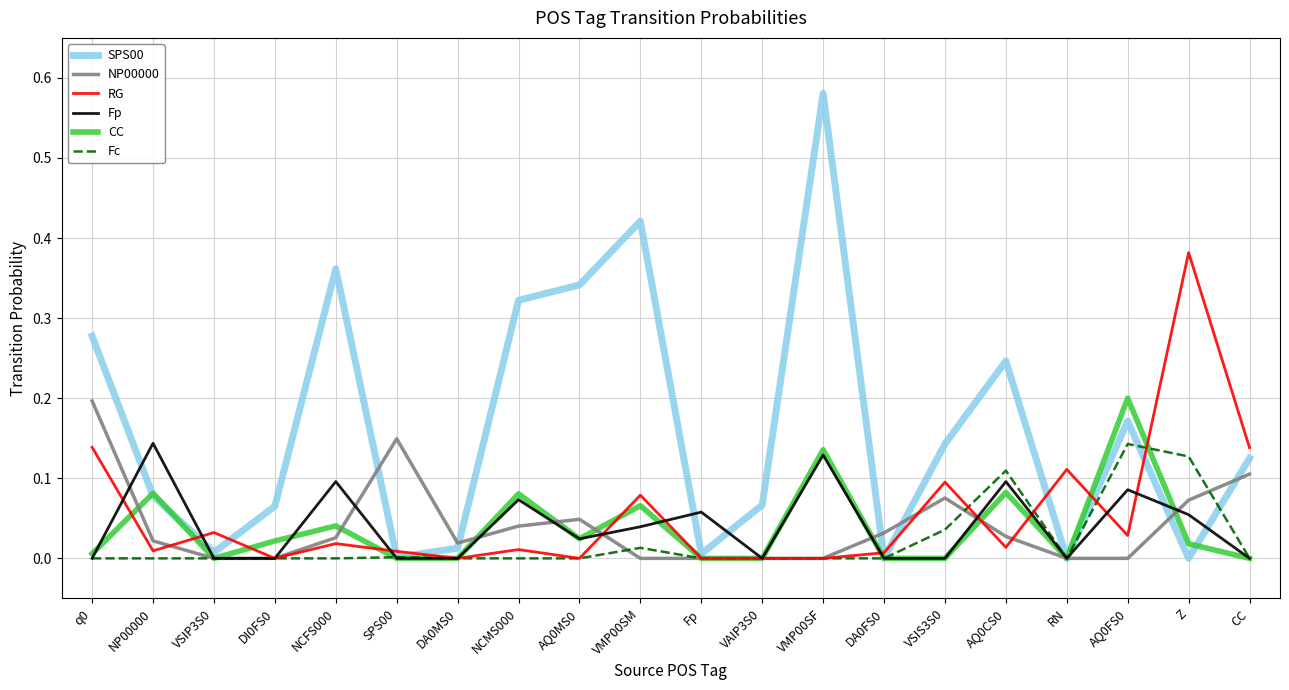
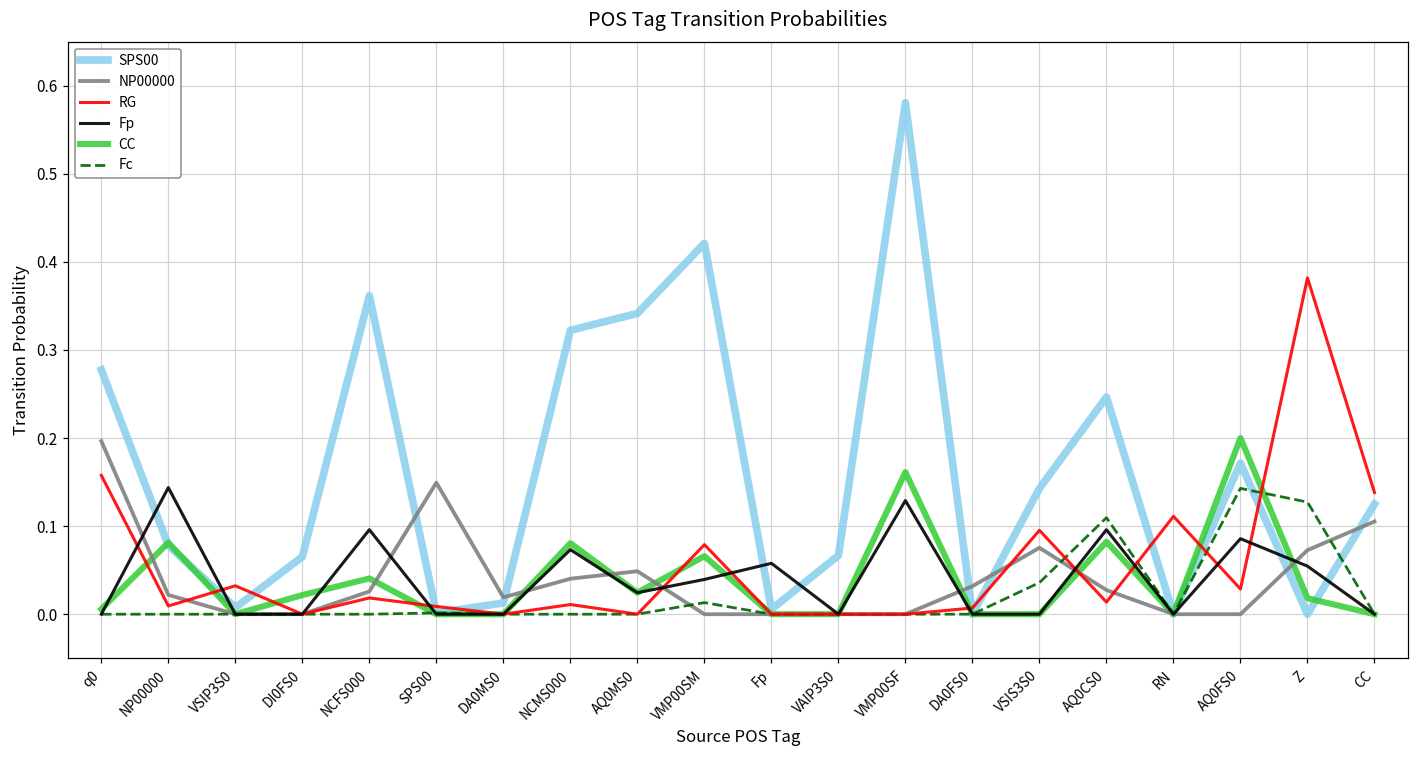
  {
    "SPS00": {
      "q0": 0.28,
      "VSIP3S0": 0.01,
      "DI0FS0": 0.07,
      "NCFS000": 0.36,
      "DA0MS0": 0.01,
      "NCMS000": 0.32,
      "AQ0MS0": 0.34,
      "VMP00SM": 0.42,
      "Fp": 0.01,
      "VAIP3S0": 0.07,
      "VMP00SF": 0.58,
      "VSIS3S0": 0.14,
      "AQ0CS0": 0.25,
      "AQ0FS0": 0.17,
      "Z": 0.00,
      "CC": 0.13
    },
    "NP00000": {
      "q0": 0.20,
      "NP00000": 0.02,
      "NCFS000": 0.03,
      "SPS00": 0.15,
      "DA0MS0": 0.02,
      "NCMS000": 0.04,
      "AQ0MS0": 0.05,
      "VMP00SM": 0.00,
      "DA0FS0": 0.03,
      "VSIS3S0": 0.08,
      "AQ0CS0": 0.03,
      "AQ0FS0": 0.00,
      "Z": 0.07,
      "CC": 0.11
    },
    "RG": {
-     "q0": 0.14,
+     "q0": 0.16,
      "NP00000": 0.01,
      "VSIP3S0": 0.03,
      "NCFS000": 0.02,
      "SPS00": 0.01,
      "NCMS000": 0.01,
      "VMP00SM": 0.08,
      "DA0FS0": 0.01,
      "VSIS3S0": 0.10,
      "AQ0CS0": 0.01,
      "RN": 0.11,
      "AQ0FS0": 0.03,
      "Z": 0.38,
      "CC": 0.14
    },
    "Fp": {
      "NP00000": 0.14,
      "NCFS000": 0.10,
      "NCMS000": 0.07,
      "VMP00SM": 0.04,
      "Fp": 0.06,
      "VMP00SF": 0.13,
      "AQ0CS0": 0.10,
      "AQ0FS0": 0.09,
      "Z": 0.05
    },
    "CC": {
      "q0": 0.01,
      "DI0FS0": 0.02,
      "NCFS000": 0.04,
      "NCMS000": 0.08,
      "VMP00SM": 0.07,
-     "VMP00SF": 0.14,
+     "VMP00SF": 0.16,
      "AQ0CS0": 0.08,
      "AQ0FS0": 0.20,
      "Z": 0.02
    },
    "Fc": {
      "NP00000": 0.00,
      "NCFS000": 0.00,
      "NCMS000": 0.00,
      "VMP00SM": 0.01,
      "VSIS3S0": 0.04,
      "AQ0CS0": 0.11,
      "AQ0FS0": 0.14,
      "Z": 0.13
    }
  }
